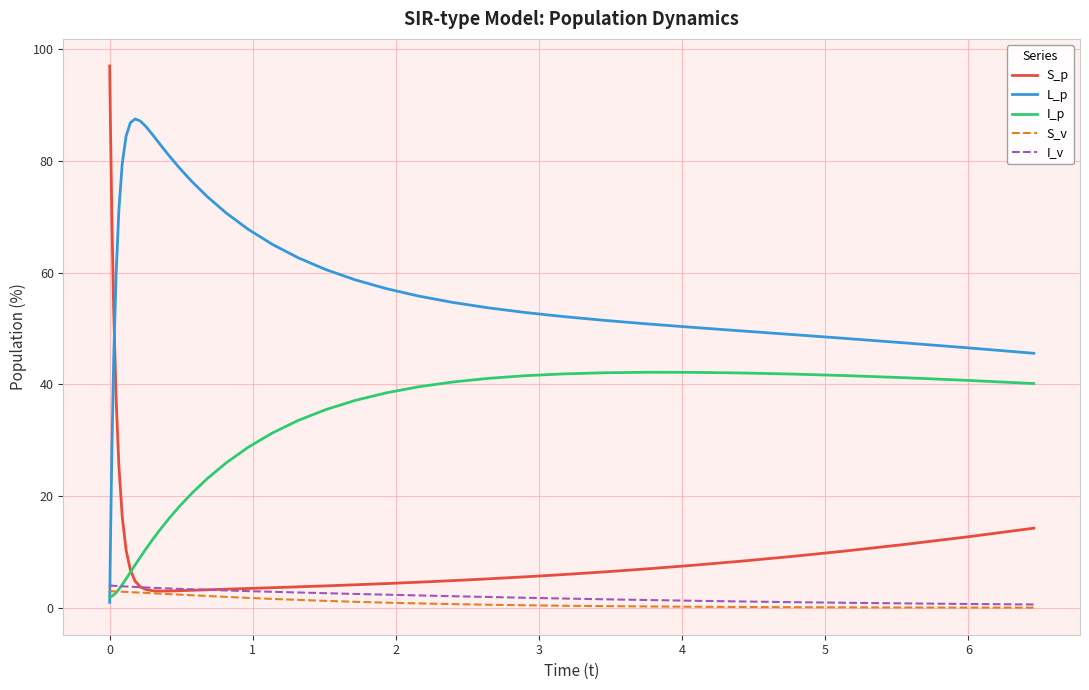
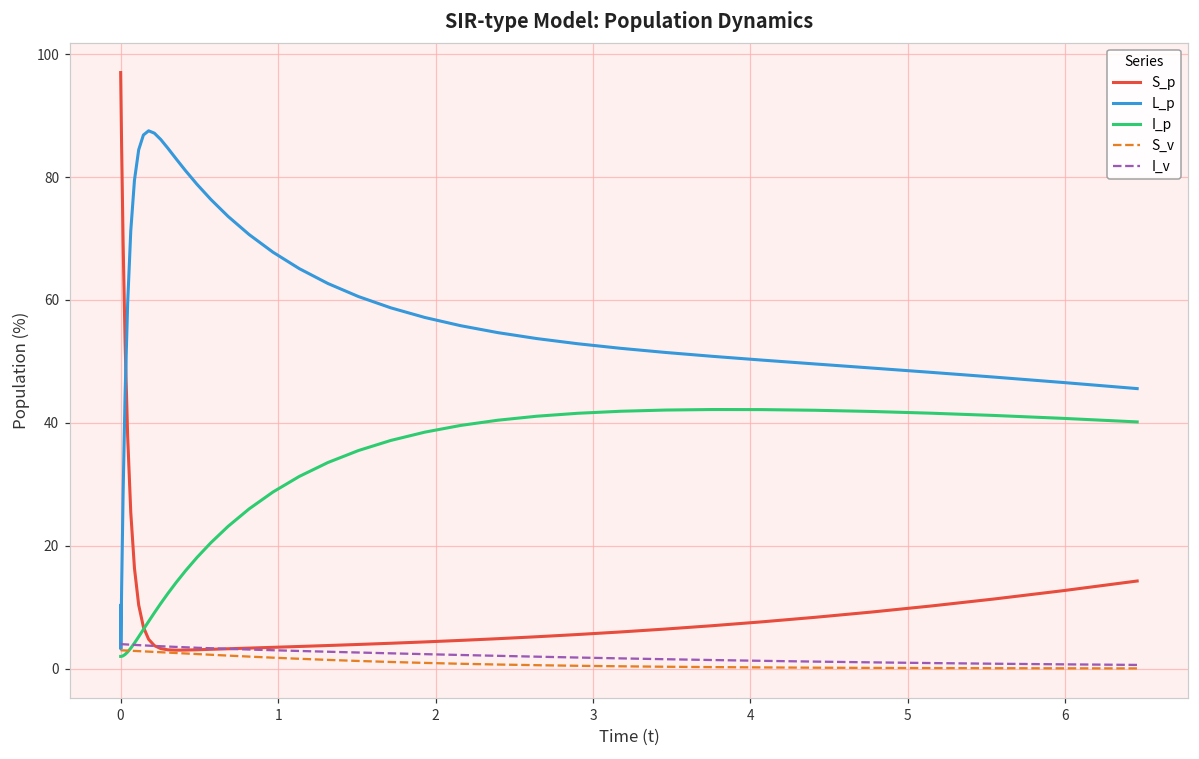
  {
    "L_p": {
-     "0": 1
+     "0": 10
    },
    "I_p": {
      "0": 2
    },
    "I_v": {
      "0": 4
    }
  }
